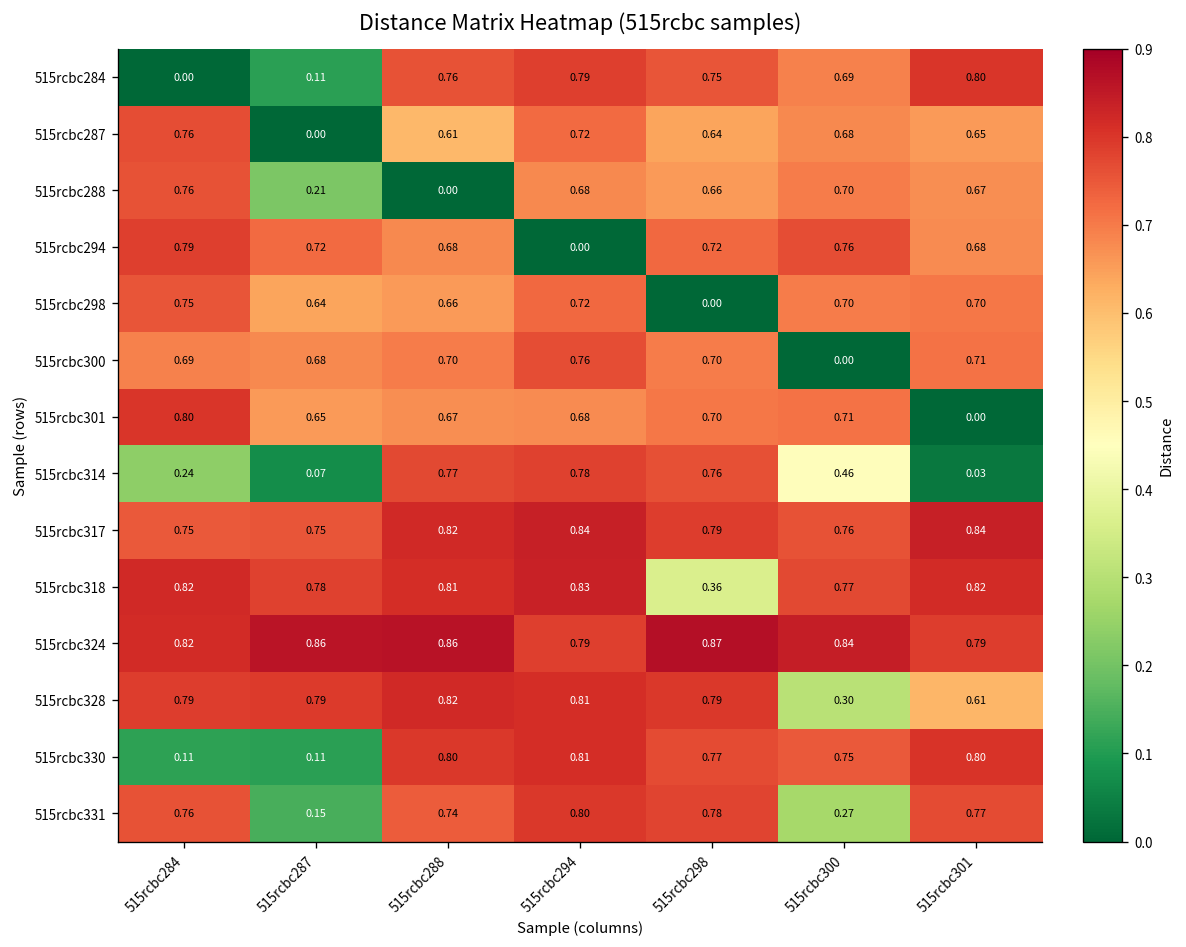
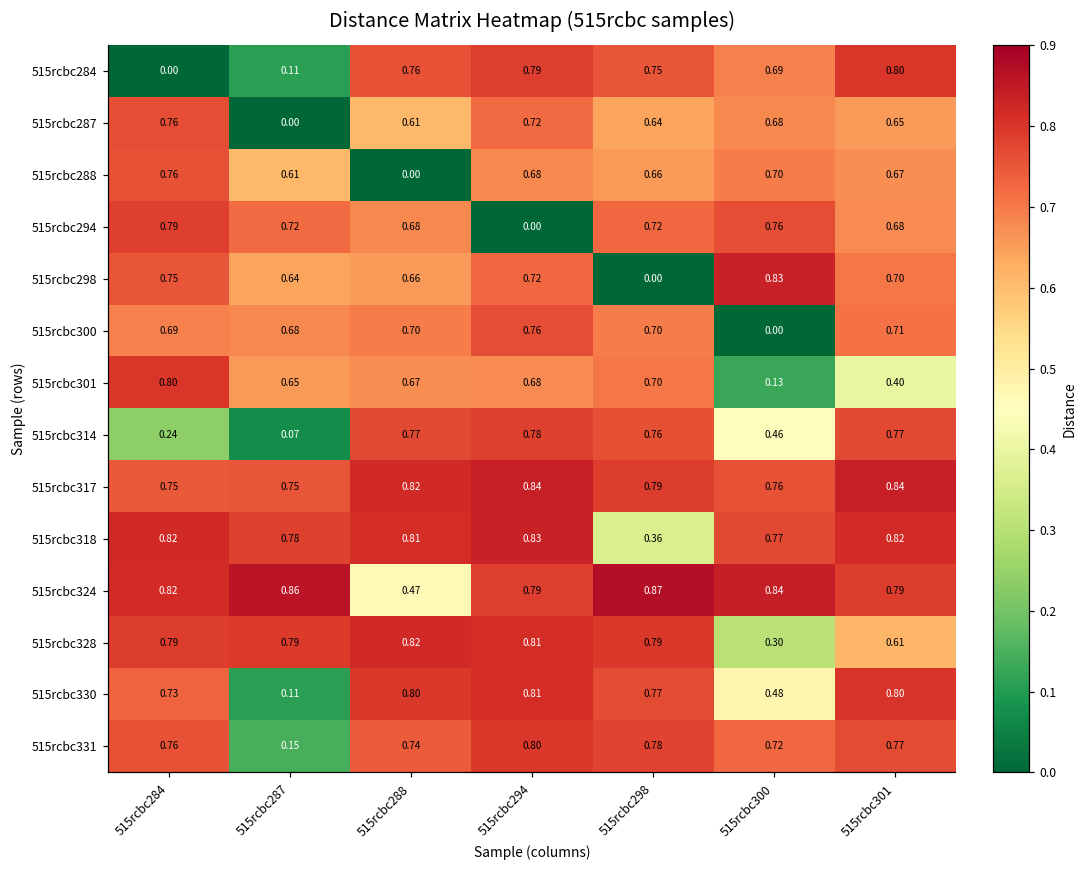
  {
    "515rcbc284": {
      "515rcbc284": 0.00,
      "515rcbc287": 0.11,
      "515rcbc288": 0.76,
      "515rcbc294": 0.79,
      "515rcbc298": 0.75,
      "515rcbc300": 0.69,
      "515rcbc301": 0.80
    },
    "515rcbc287": {
      "515rcbc284": 0.76,
      "515rcbc287": 0.00,
      "515rcbc288": 0.61,
      "515rcbc294": 0.72,
      "515rcbc298": 0.64,
      "515rcbc300": 0.68,
      "515rcbc301": 0.65
    },
    "515rcbc288": {
      "515rcbc284": 0.76,
-     "515rcbc287": 0.21,
+     "515rcbc287": 0.61,
      "515rcbc288": 0.00,
      "515rcbc294": 0.68,
      "515rcbc298": 0.66,
      "515rcbc300": 0.70,
      "515rcbc301": 0.67
    },
    "515rcbc294": {
      "515rcbc284": 0.79,
      "515rcbc287": 0.72,
      "515rcbc288": 0.68,
      "515rcbc294": 0.00,
      "515rcbc298": 0.72,
      "515rcbc300": 0.76,
      "515rcbc301": 0.68
    },
    "515rcbc298": {
      "515rcbc284": 0.75,
      "515rcbc287": 0.64,
      "515rcbc288": 0.66,
      "515rcbc294": 0.72,
      "515rcbc298": 0.00,
-     "515rcbc300": 0.70,
+     "515rcbc300": 0.83,
      "515rcbc301": 0.70
    },
    "515rcbc300": {
      "515rcbc284": 0.69,
      "515rcbc287": 0.68,
      "515rcbc288": 0.70,
      "515rcbc294": 0.76,
      "515rcbc298": 0.70,
      "515rcbc300": 0.00,
      "515rcbc301": 0.71
    },
    "515rcbc301": {
      "515rcbc284": 0.80,
      "515rcbc287": 0.65,
      "515rcbc288": 0.67,
      "515rcbc294": 0.68,
      "515rcbc298": 0.70,
-     "515rcbc300": 0.71,
-     "515rcbc301": 0.00
+     "515rcbc300": 0.13,
+     "515rcbc301": 0.40
    },
    "515rcbc314": {
      "515rcbc284": 0.24,
      "515rcbc287": 0.07,
      "515rcbc288": 0.77,
      "515rcbc294": 0.78,
      "515rcbc298": 0.76,
      "515rcbc300": 0.46,
-     "515rcbc301": 0.03
+     "515rcbc301": 0.77
    },
    "515rcbc317": {
      "515rcbc284": 0.75,
      "515rcbc287": 0.75,
      "515rcbc288": 0.82,
      "515rcbc294": 0.84,
      "515rcbc298": 0.79,
      "515rcbc300": 0.76,
      "515rcbc301": 0.84
    },
    "515rcbc318": {
      "515rcbc284": 0.82,
      "515rcbc287": 0.78,
      "515rcbc288": 0.81,
      "515rcbc294": 0.83,
      "515rcbc298": 0.36,
      "515rcbc300": 0.77,
      "515rcbc301": 0.82
    },
    "515rcbc324": {
      "515rcbc284": 0.82,
      "515rcbc287": 0.86,
-     "515rcbc288": 0.86,
+     "515rcbc288": 0.47,
      "515rcbc294": 0.79,
      "515rcbc298": 0.87,
      "515rcbc300": 0.84,
      "515rcbc301": 0.79
    },
    "515rcbc328": {
      "515rcbc284": 0.79,
      "515rcbc287": 0.79,
      "515rcbc288": 0.82,
      "515rcbc294": 0.81,
      "515rcbc298": 0.79,
      "515rcbc300": 0.30,
      "515rcbc301": 0.61
    },
    "515rcbc330": {
-     "515rcbc284": 0.11,
+     "515rcbc284": 0.73,
      "515rcbc287": 0.11,
      "515rcbc288": 0.80,
      "515rcbc294": 0.81,
      "515rcbc298": 0.77,
-     "515rcbc300": 0.75,
+     "515rcbc300": 0.48,
      "515rcbc301": 0.80
    },
    "515rcbc331": {
      "515rcbc284": 0.76,
      "515rcbc287": 0.15,
      "515rcbc288": 0.74,
      "515rcbc294": 0.80,
      "515rcbc298": 0.78,
-     "515rcbc300": 0.27,
+     "515rcbc300": 0.72,
      "515rcbc301": 0.77
    }
  }
